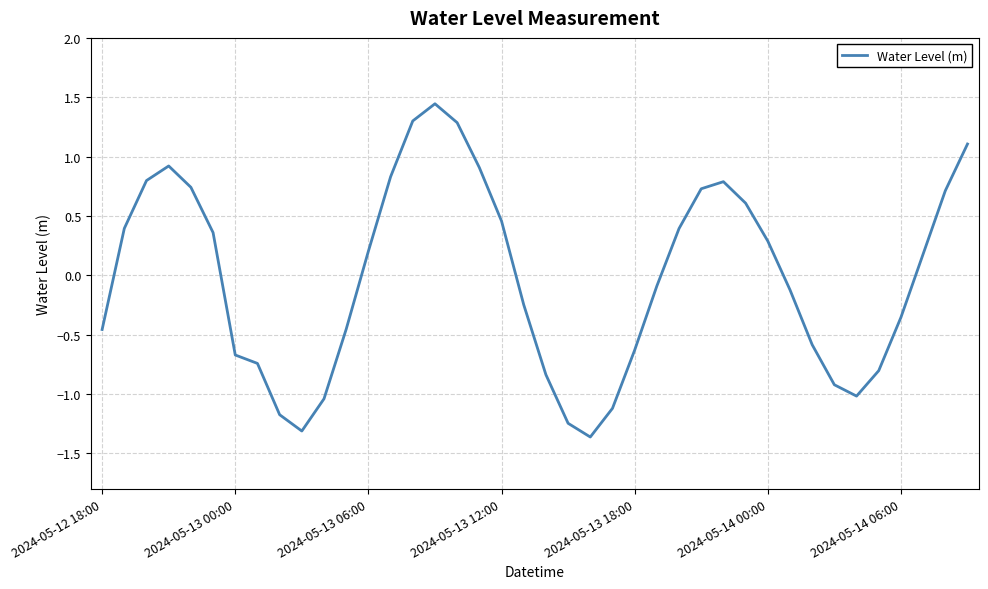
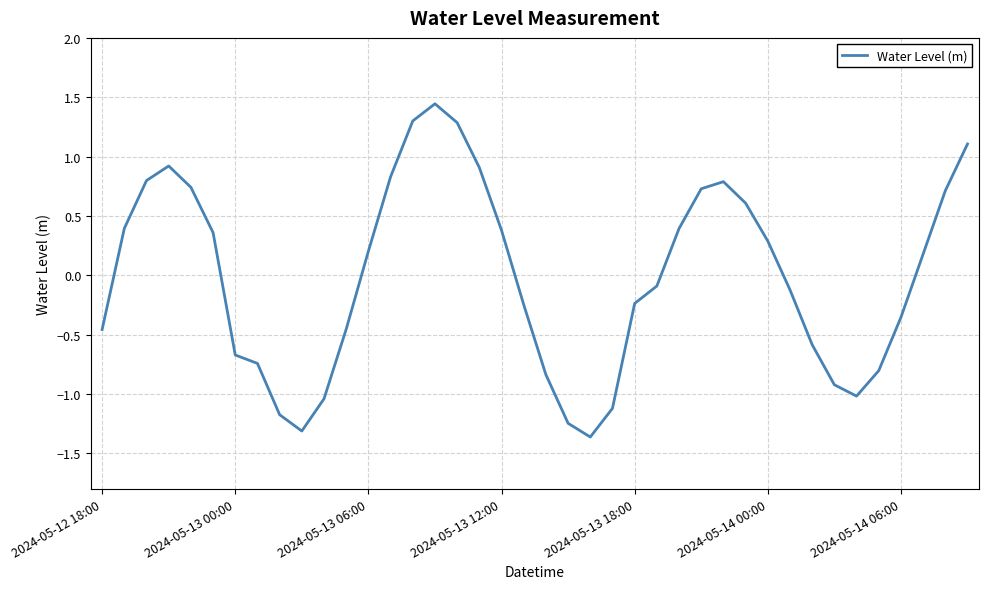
  {
    "2024-05-12 18:00": -0.46,
    "2024-05-13 00:00": -0.67,
    "2024-05-13 06:00": 0.20,
-   "2024-05-13 12:00": 0.46,
-   "2024-05-13 18:00": -0.63,
+   "2024-05-13 12:00": 0.38,
+   "2024-05-13 18:00": -0.24,
    "2024-05-14 00:00": 0.29,
    "2024-05-14 06:00": -0.35
  }
